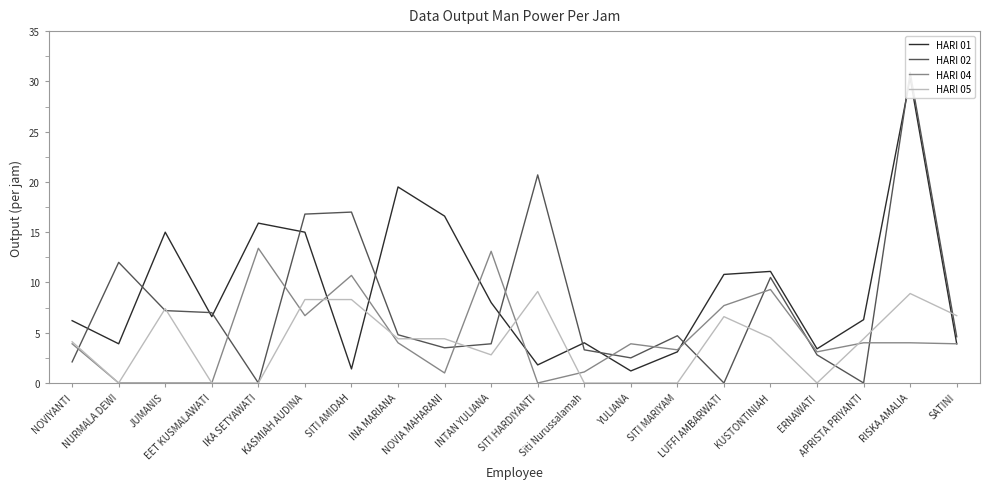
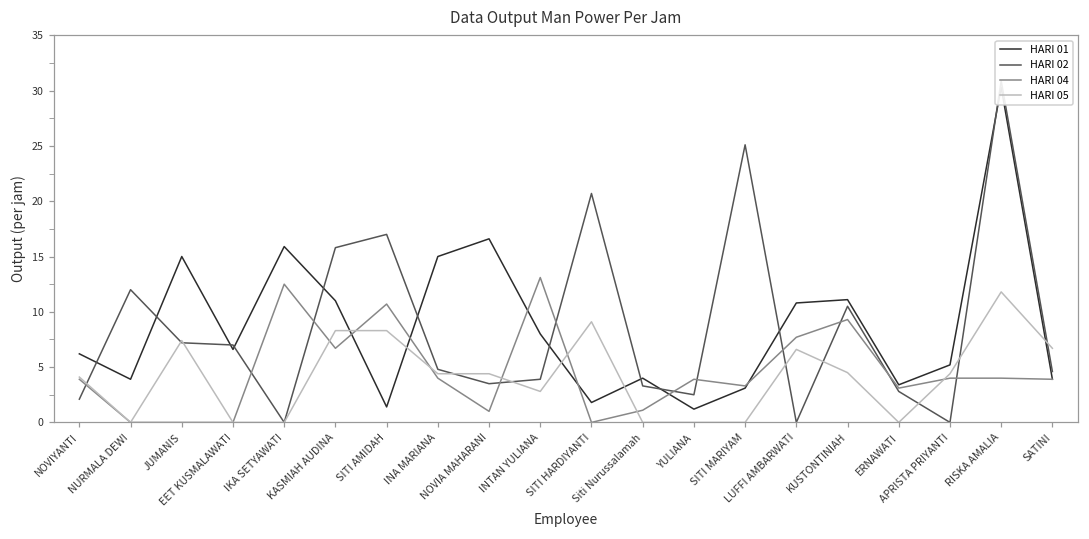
  {
    "HARI 01": {
      "NOVIYANTI": 6.2,
      "NURMALA DEWI": 3.9,
      "JUMANIS": 15.0,
      "EET KUSMALAWATI": 6.6,
      "IKA SETYAWATI": 15.9,
-     "KASMIAH AUDINA": 15,
+     "KASMIAH AUDINA": 11,
      "SITI AMIDAH": 1.4,
-     "INA MARIANA": 19.5,
+     "INA MARIANA": 15.0,
      "NOVIA MAHARANI": 16.6,
      "INTAN YULIANA": 8.0,
      "SITI HARDIYANTI": 1.8,
      "Siti Nurussalamah": 4.0,
      "YULIANA": 1.2,
      "LUFFI AMBARWATI": 10.8,
      "KUSTONTINIAH": 11.1,
      "ERNAWATI": 3.4,
-     "APRISTA PRIYANTI": 6.3
+     "APRISTA PRIYANTI": 5.2
    },
    "HARI 02": {
      "NOVIYANTI": 2.1,
      "NURMALA DEWI": 12.0,
      "EET KUSMALAWATI": 7.0,
-     "KASMIAH AUDINA": 16.8,
+     "KASMIAH AUDINA": 15.8,
      "SITI AMIDAH": 17.0,
      "INA MARIANA": 4.8,
      "NOVIA MAHARANI": 3.5,
      "INTAN YULIANA": 3.9,
      "SITI HARDIYANTI": 20.7,
      "Siti Nurussalamah": 3.3,
      "YULIANA": 2.5,
-     "SITI MARIYAM": 4.7,
+     "SITI MARIYAM": 25.1,
      "LUFFI AMBARWATI": 0.0,
      "KUSTONTINIAH": 10.5,
      "ERNAWATI": 2.8,
      "APRISTA PRIYANTI": 0.0,
      "SATINI": 4.6
    },
    "HARI 04": {
      "JUMANIS": 0.0,
-     "IKA SETYAWATI": 13.4,
+     "IKA SETYAWATI": 12.5,
      "KASMIAH AUDINA": 6.7,
      "SITI AMIDAH": 10.7,
      "INA MARIANA": 4.0,
      "NOVIA MAHARANI": 1.0,
      "INTAN YULIANA": 13.1,
      "SITI HARDIYANTI": 0.0,
      "Siti Nurussalamah": 1.1,
      "YULIANA": 3.9,
      "LUFFI AMBARWATI": 7.7,
      "KUSTONTINIAH": 9.3,
      "ERNAWATI": 3.1,
      "APRISTA PRIYANTI": 4.0,
      "RISKA AMALIA": 4.0
    },
    "HARI 05": {
      "KASMIAH AUDINA": 8.3,
      "SITI AMIDAH": 8.3,
      "INA MARIANA": 4.4,
      "NOVIA MAHARANI": 4.4,
      "INTAN YULIANA": 2.8,
      "SITI HARDIYANTI": 9.1,
      "Siti Nurussalamah": 0.0,
      "YULIANA": 0.0,
      "SITI MARIYAM": 0.0,
      "LUFFI AMBARWATI": 6.6,
      "KUSTONTINIAH": 4.5,
      "ERNAWATI": 0.0,
      "APRISTA PRIYANTI": 4.4,
-     "RISKA AMALIA": 8.9,
+     "RISKA AMALIA": 11.8,
      "SATINI": 6.7
    }
  }
